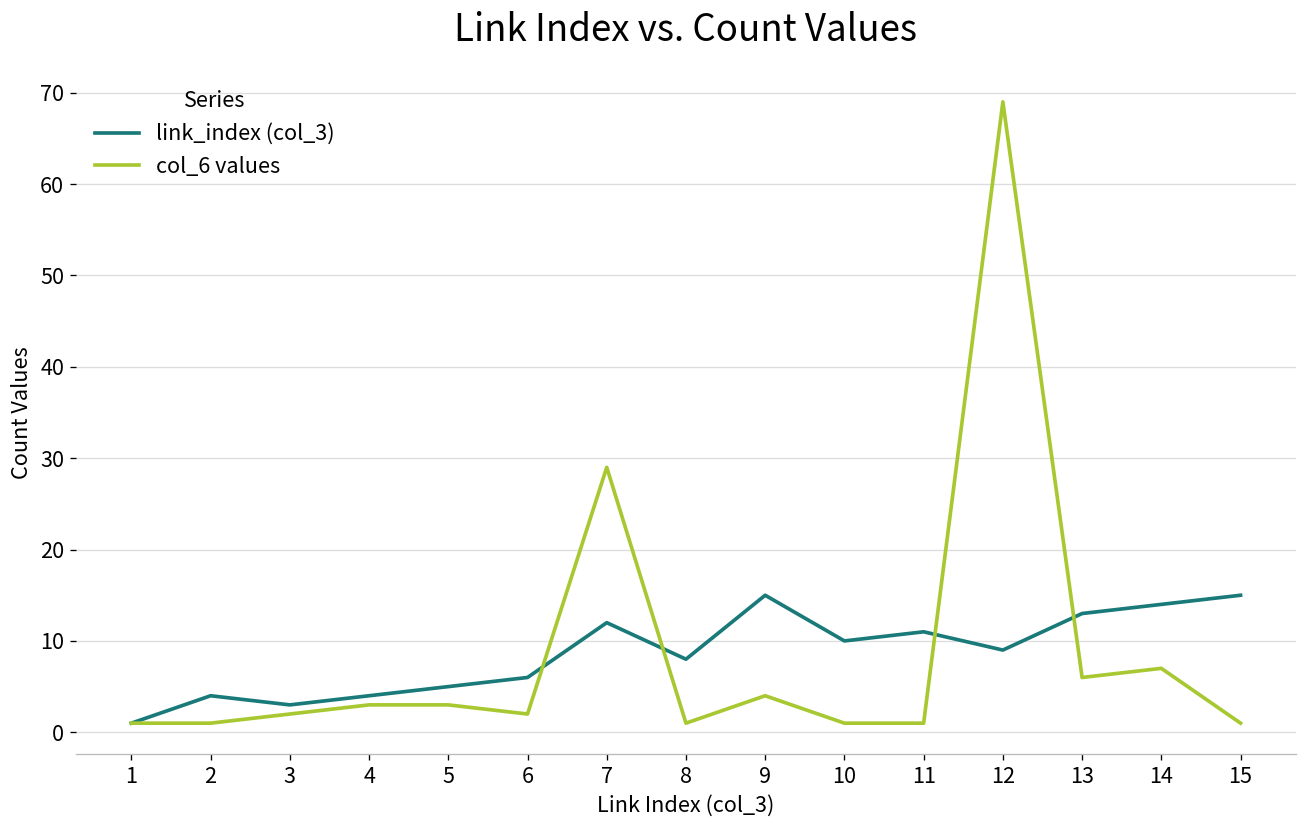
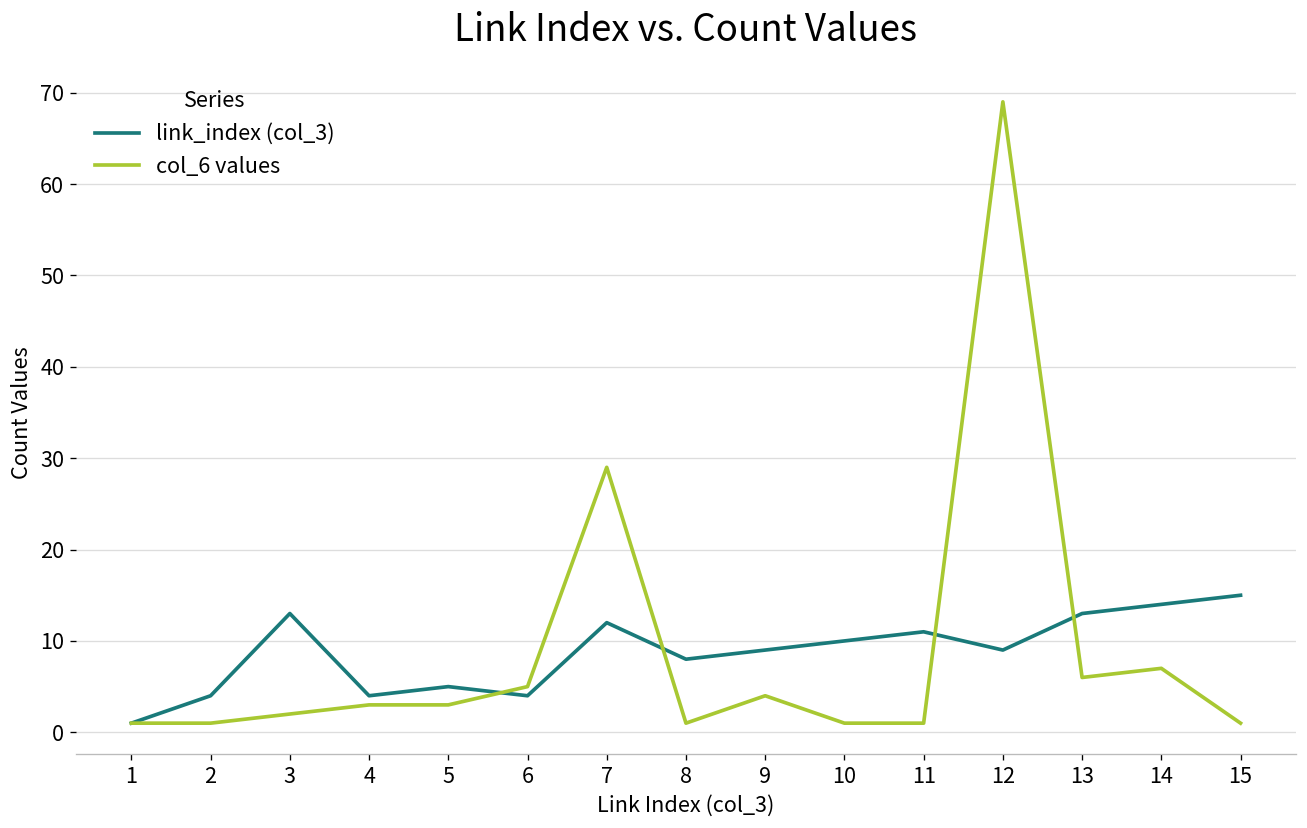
  {
    "link_index (col_3)": {
      "2": 4,
-     "3": 3,
+     "3": 13,
      "4": 4,
      "5": 5,
-     "6": 6,
+     "6": 4,
      "7": 12,
      "8": 8,
-     "9": 15,
+     "9": 9,
      "10": 10,
      "11": 11,
      "12": 9,
      "13": 13,
      "14": 14,
      "15": 15
    },
    "col_6 values": {
      "2": 1,
      "3": 2,
      "4": 3,
      "5": 3,
-     "6": 2,
+     "6": 5,
      "7": 29,
      "8": 1,
      "9": 4,
      "10": 1,
      "11": 1,
      "12": 69,
      "13": 6,
      "14": 7,
      "15": 1
    }
  }
